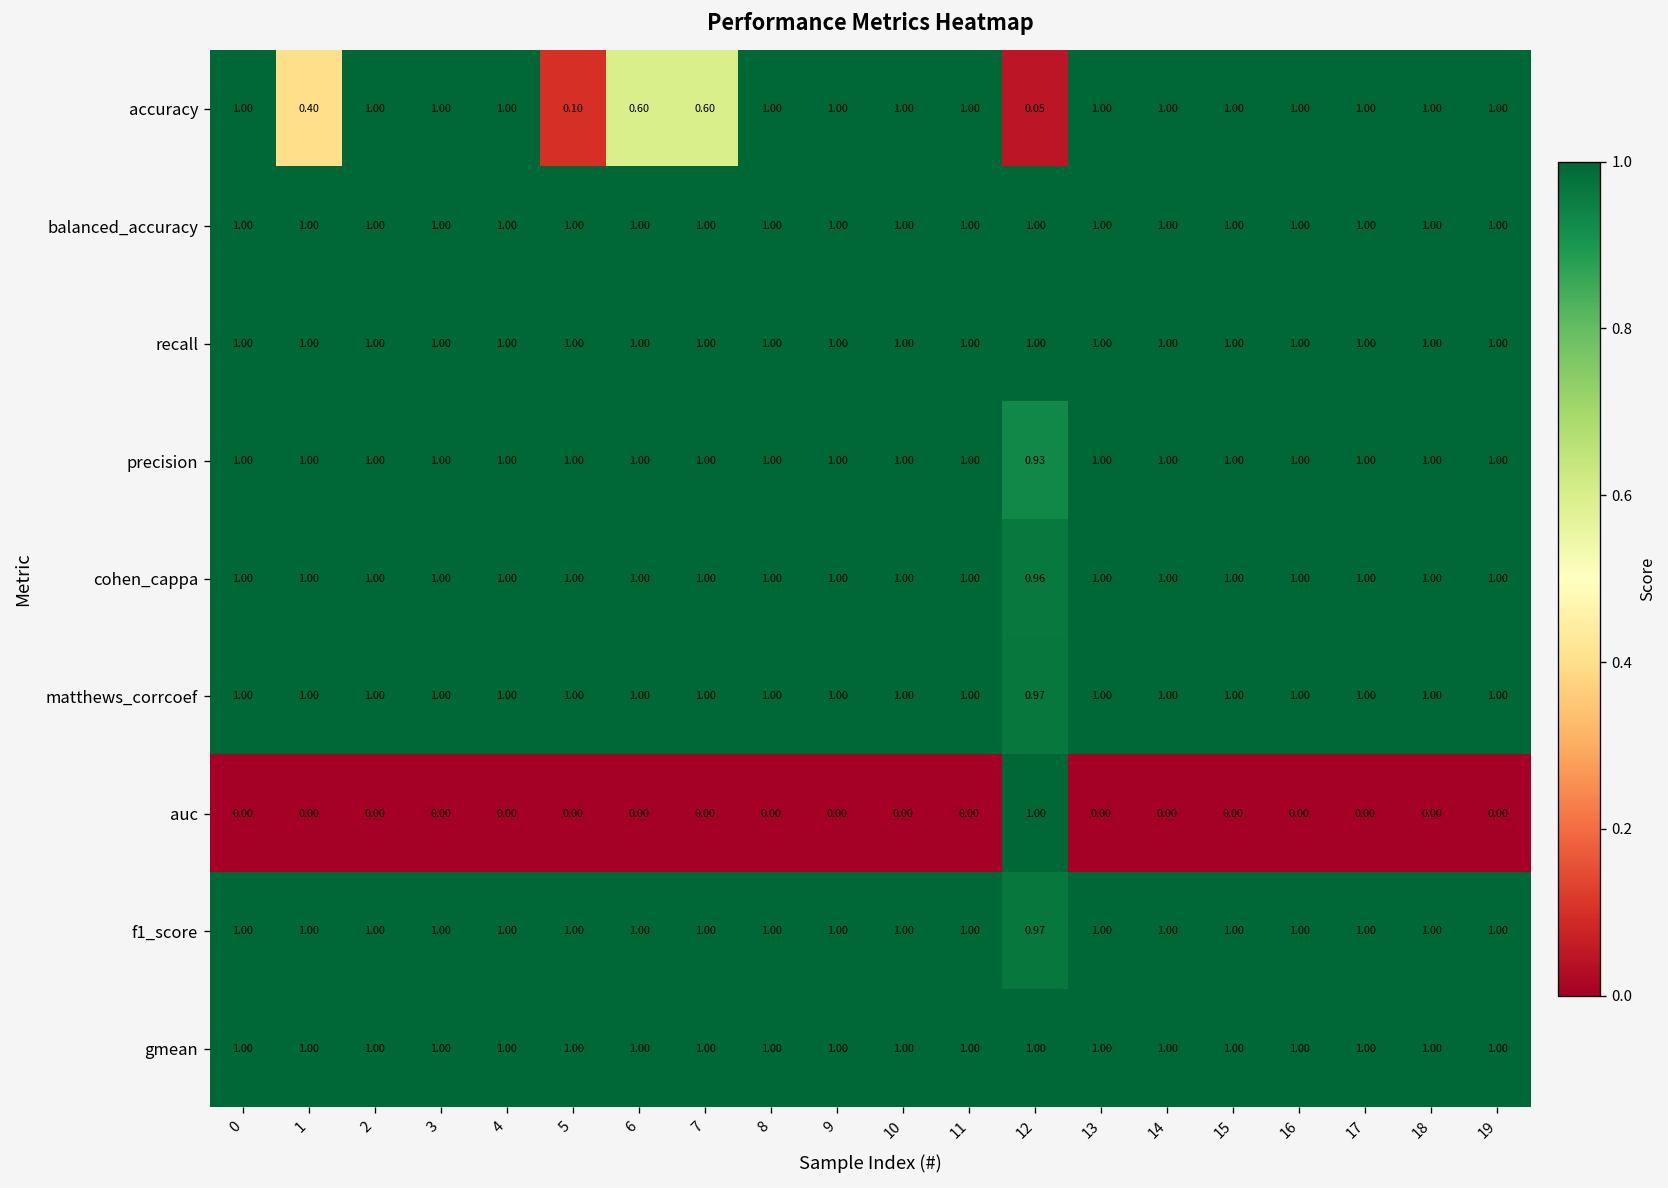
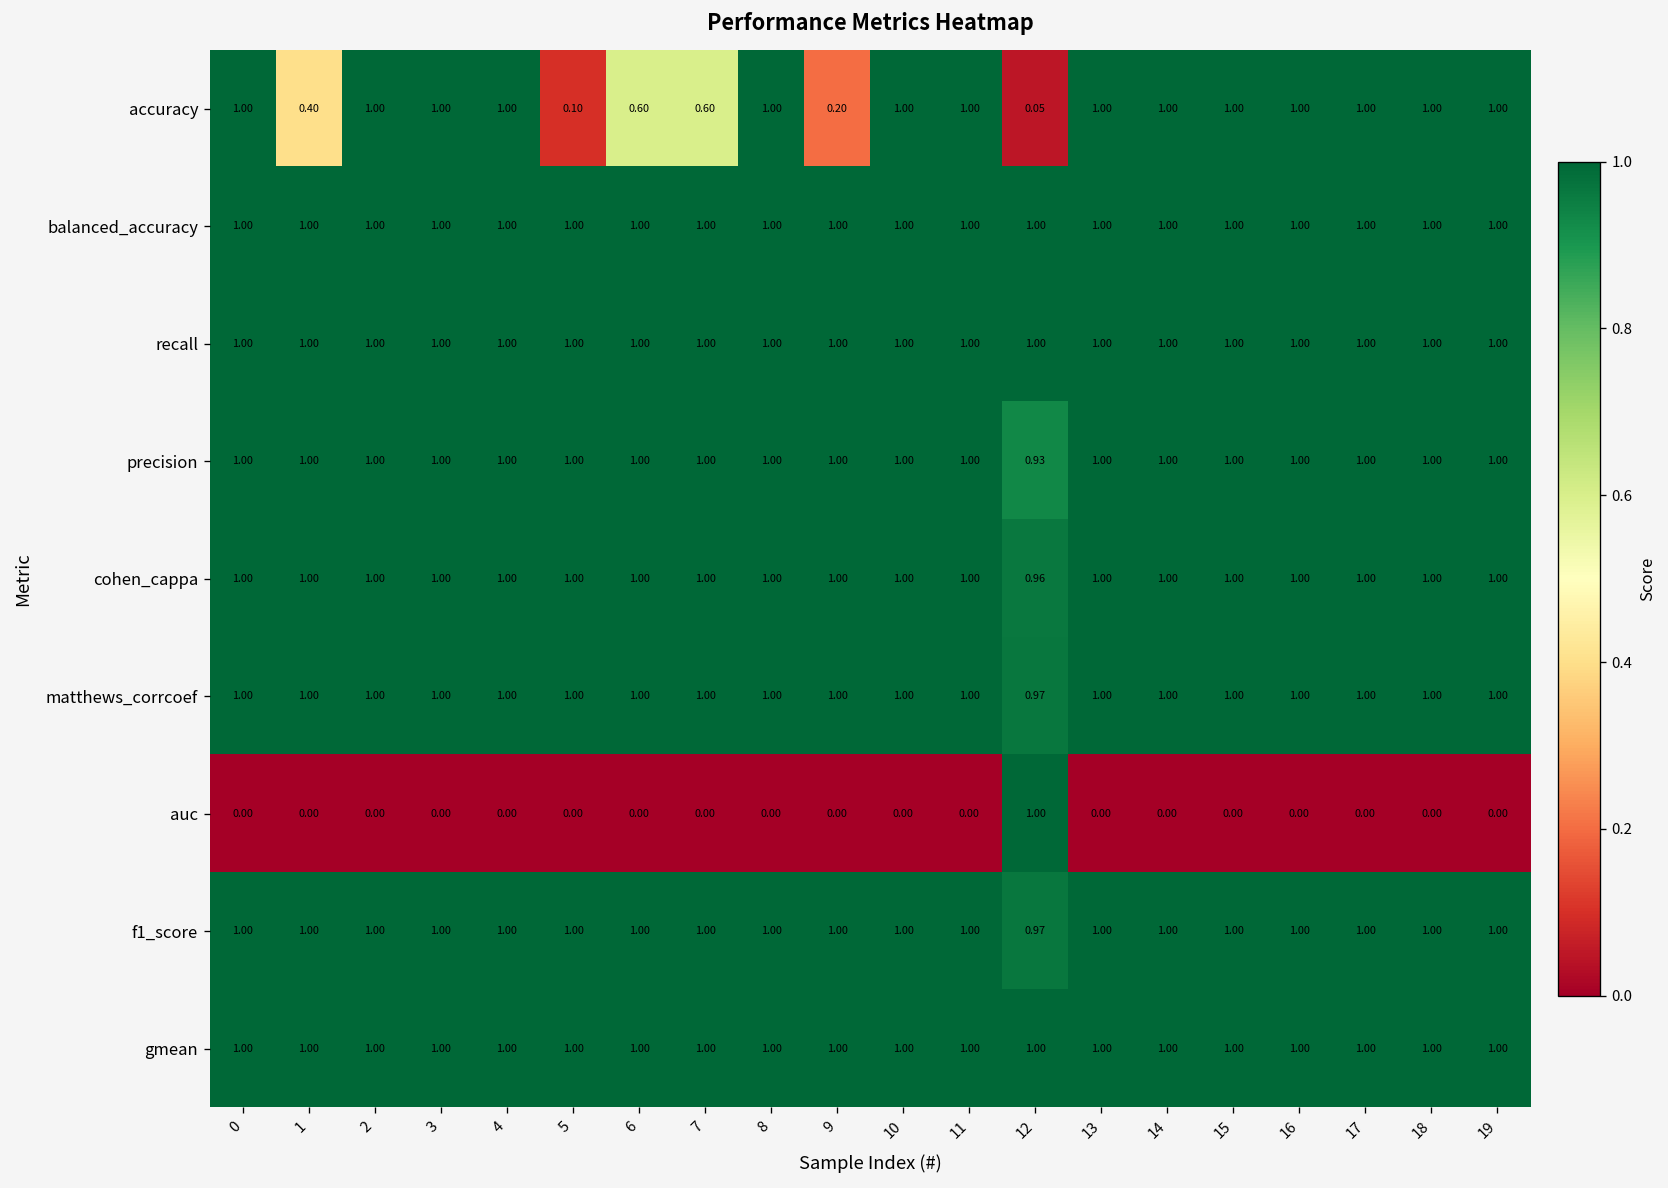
  {
    "accuracy": {
      "0": 1.00,
      "1": 0.40,
      "2": 1.00,
      "3": 1.00,
      "4": 1.00,
      "5": 0.10,
      "6": 0.60,
      "7": 0.60,
      "8": 1.00,
-     "9": 1.00,
+     "9": 0.20,
      "10": 1.00,
      "11": 1.00,
      "12": 0.05,
      "13": 1.00,
      "14": 1.00,
      "15": 1.00,
      "16": 1.00,
      "17": 1.00,
      "18": 1.00,
      "19": 1.00
    },
    "balanced_accuracy": {
      "0": 1.00,
      "1": 1.00,
      "2": 1.00,
      "3": 1.00,
      "4": 1.00,
      "5": 1.00,
      "6": 1.00,
      "7": 1.00,
      "8": 1.00,
      "9": 1.00,
      "10": 1.00,
      "11": 1.00,
      "12": 1.00,
      "13": 1.00,
      "14": 1.00,
      "15": 1.00,
      "16": 1.00,
      "17": 1.00,
      "18": 1.00,
      "19": 1.00
    },
    "recall": {
      "0": 1.00,
      "1": 1.00,
      "2": 1.00,
      "3": 1.00,
      "4": 1.00,
      "5": 1.00,
      "6": 1.00,
      "7": 1.00,
      "8": 1.00,
      "9": 1.00,
      "10": 1.00,
      "11": 1.00,
      "12": 1.00,
      "13": 1.00,
      "14": 1.00,
      "15": 1.00,
      "16": 1.00,
      "17": 1.00,
      "18": 1.00,
      "19": 1.00
    },
    "precision": {
      "0": 1.00,
      "1": 1.00,
      "2": 1.00,
      "3": 1.00,
      "4": 1.00,
      "5": 1.00,
      "6": 1.00,
      "7": 1.00,
      "8": 1.00,
      "9": 1.00,
      "10": 1.00,
      "11": 1.00,
      "12": 0.93,
      "13": 1.00,
      "14": 1.00,
      "15": 1.00,
      "16": 1.00,
      "17": 1.00,
      "18": 1.00,
      "19": 1.00
    },
    "cohen_cappa": {
      "0": 1.00,
      "1": 1.00,
      "2": 1.00,
      "3": 1.00,
      "4": 1.00,
      "5": 1.00,
      "6": 1.00,
      "7": 1.00,
      "8": 1.00,
      "9": 1.00,
      "10": 1.00,
      "11": 1.00,
      "12": 0.96,
      "13": 1.00,
      "14": 1.00,
      "15": 1.00,
      "16": 1.00,
      "17": 1.00,
      "18": 1.00,
      "19": 1.00
    },
    "matthews_corrcoef": {
      "0": 1.00,
      "1": 1.00,
      "2": 1.00,
      "3": 1.00,
      "4": 1.00,
      "5": 1.00,
      "6": 1.00,
      "7": 1.00,
      "8": 1.00,
      "9": 1.00,
      "10": 1.00,
      "11": 1.00,
      "12": 0.97,
      "13": 1.00,
      "14": 1.00,
      "15": 1.00,
      "16": 1.00,
      "17": 1.00,
      "18": 1.00,
      "19": 1.00
    },
    "auc": {
      "0": 0.00,
      "1": 0.00,
      "2": 0.00,
      "3": 0.00,
      "4": 0.00,
      "5": 0.00,
      "6": 0.00,
      "7": 0.00,
      "8": 0.00,
      "9": 0.00,
      "10": 0.00,
      "11": 0.00,
      "12": 1.00,
      "13": 0.00,
      "14": 0.00,
      "15": 0.00,
      "16": 0.00,
      "17": 0.00,
      "18": 0.00,
      "19": 0.00
    },
    "f1_score": {
      "0": 1.00,
      "1": 1.00,
      "2": 1.00,
      "3": 1.00,
      "4": 1.00,
      "5": 1.00,
      "6": 1.00,
      "7": 1.00,
      "8": 1.00,
      "9": 1.00,
      "10": 1.00,
      "11": 1.00,
      "12": 0.97,
      "13": 1.00,
      "14": 1.00,
      "15": 1.00,
      "16": 1.00,
      "17": 1.00,
      "18": 1.00,
      "19": 1.00
    },
    "gmean": {
      "0": 1.00,
      "1": 1.00,
      "2": 1.00,
      "3": 1.00,
      "4": 1.00,
      "5": 1.00,
      "6": 1.00,
      "7": 1.00,
      "8": 1.00,
      "9": 1.00,
      "10": 1.00,
      "11": 1.00,
      "12": 1.00,
      "13": 1.00,
      "14": 1.00,
      "15": 1.00,
      "16": 1.00,
      "17": 1.00,
      "18": 1.00,
      "19": 1.00
    }
  }
